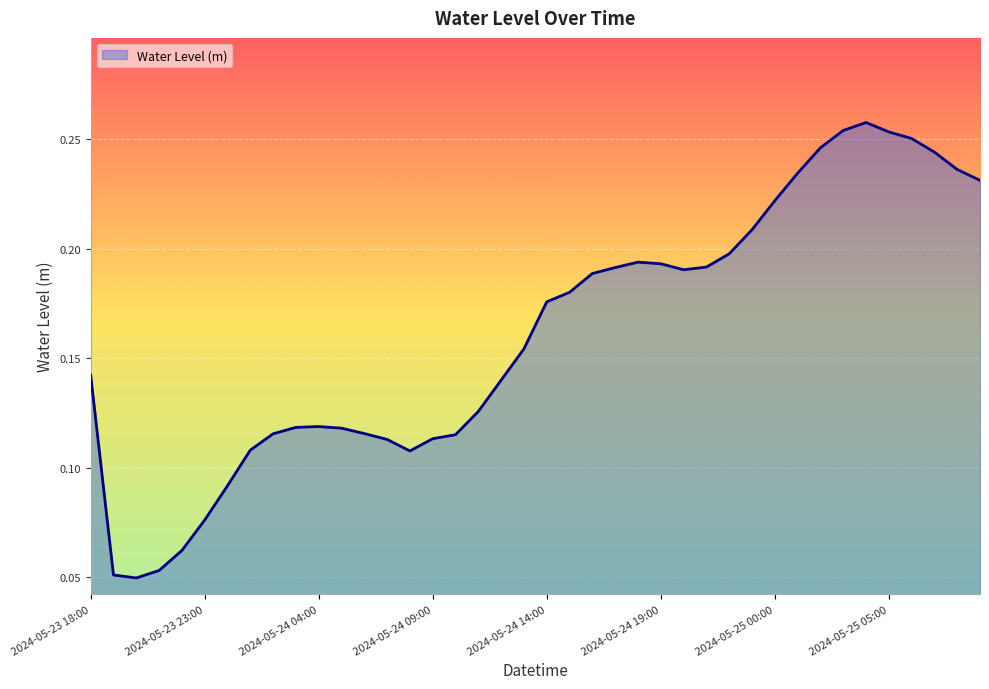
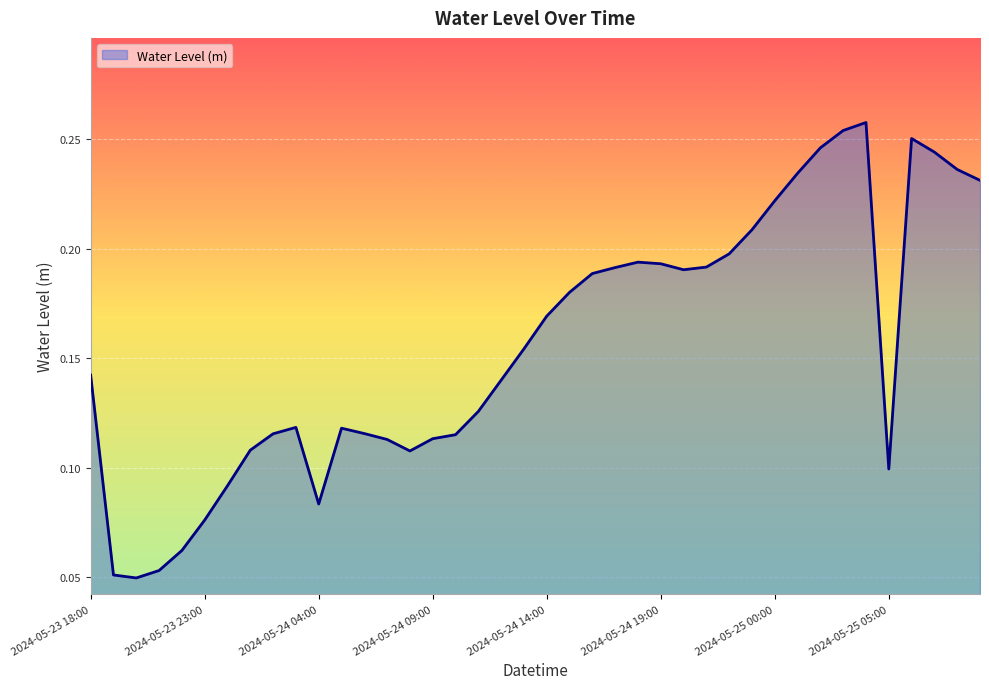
  {
    "2024-05-23 18:00": 0.142,
    "2024-05-23 23:00": 0.076,
-   "2024-05-24 04:00": 0.119,
+   "2024-05-24 04:00": 0.083,
    "2024-05-24 09:00": 0.113,
-   "2024-05-24 14:00": 0.176,
+   "2024-05-24 14:00": 0.169,
    "2024-05-24 19:00": 0.193,
    "2024-05-25 00:00": 0.222,
-   "2024-05-25 05:00": 0.253
+   "2024-05-25 05:00": 0.099
  }
